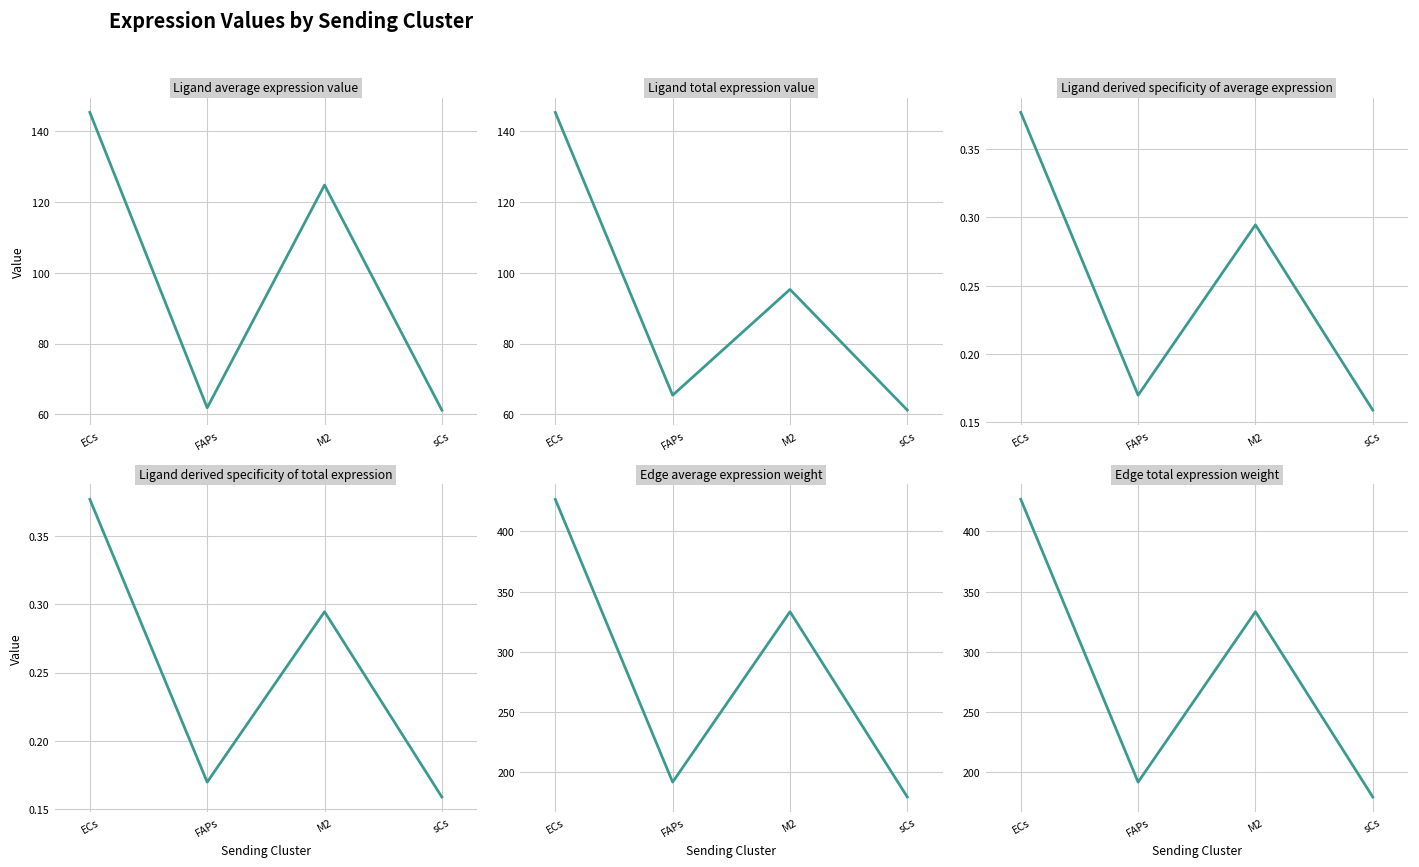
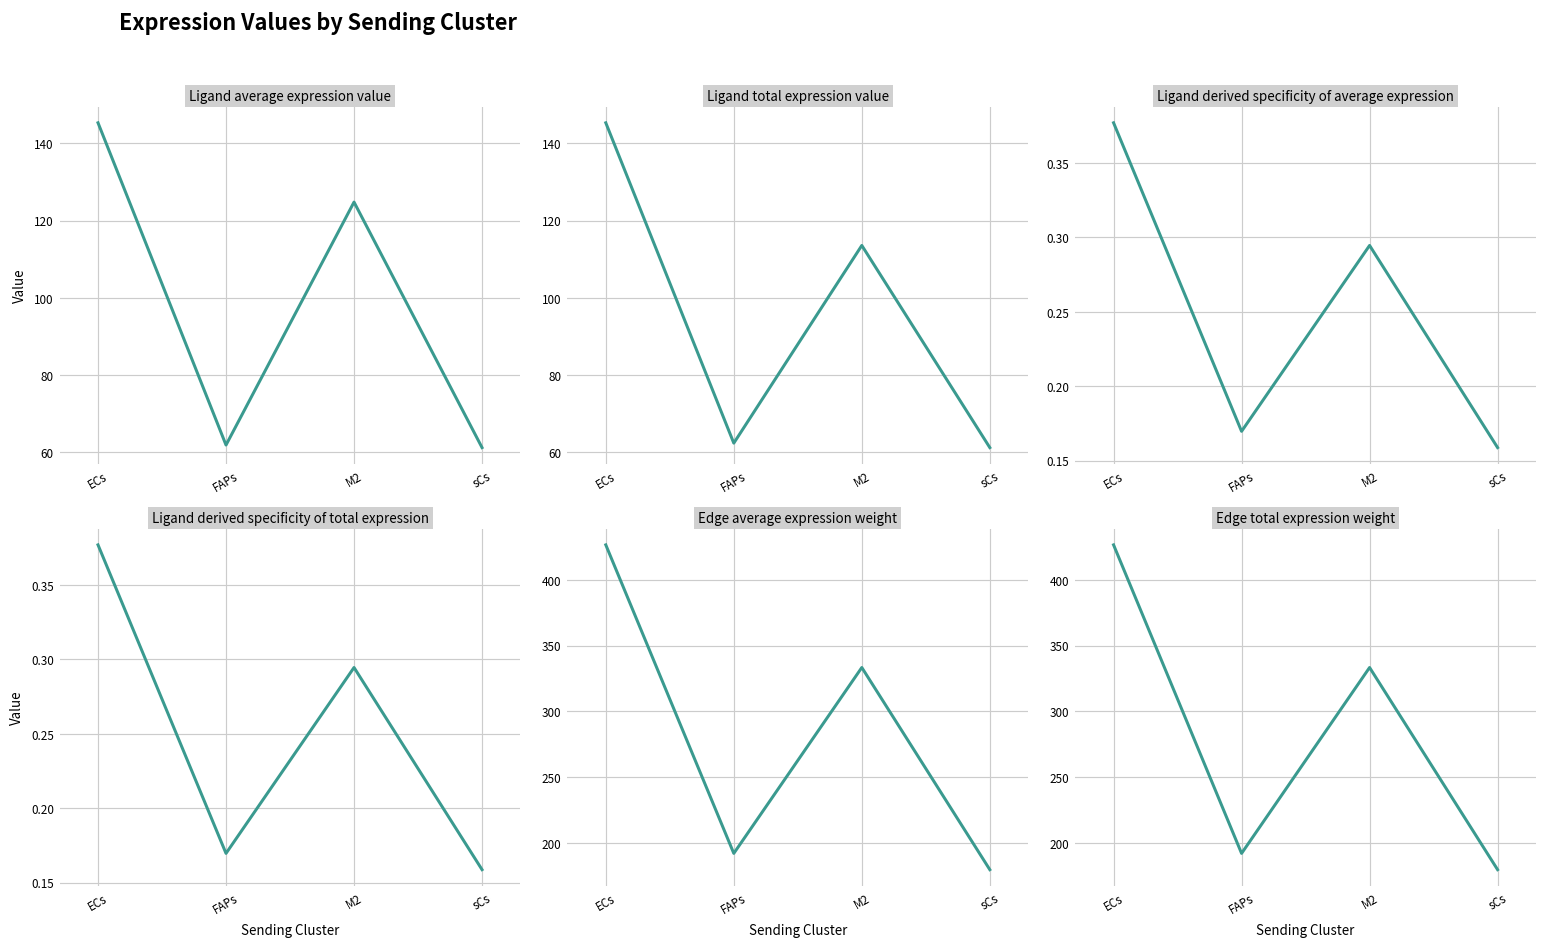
  {
    "Ligand average expression value": {
      "ECs": 145,
      "FAPs": 62,
      "M2": 125,
      "sCs": 61
    },
    "Ligand total expression value": {
      "ECs": 145,
-     "FAPs": 65,
-     "M2": 95,
+     "FAPs": 62,
+     "M2": 114,
      "sCs": 61
    },
    "Ligand derived specificity of average expression": {
      "ECs": 0.377,
      "FAPs": 0.170,
      "M2": 0.295,
      "sCs": 0.159
    },
    "Ligand derived specificity of total expression": {
      "ECs": 0.377,
      "FAPs": 0.170,
      "M2": 0.295,
      "sCs": 0.159
    },
    "Edge average expression weight": {
      "ECs": 427,
      "FAPs": 192,
      "M2": 333,
      "sCs": 180
    },
    "Edge total expression weight": {
      "ECs": 427,
      "FAPs": 192,
      "M2": 333,
      "sCs": 180
    }
  }
